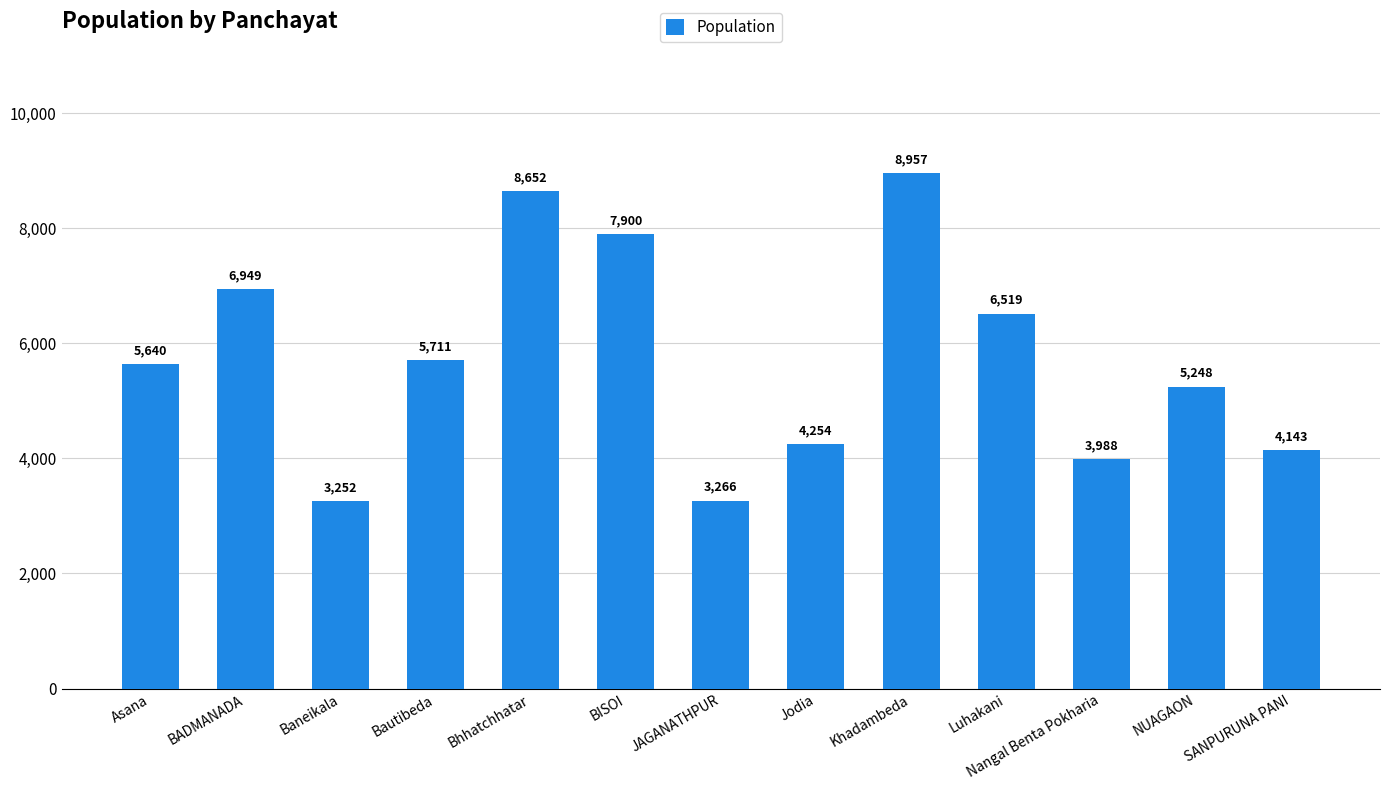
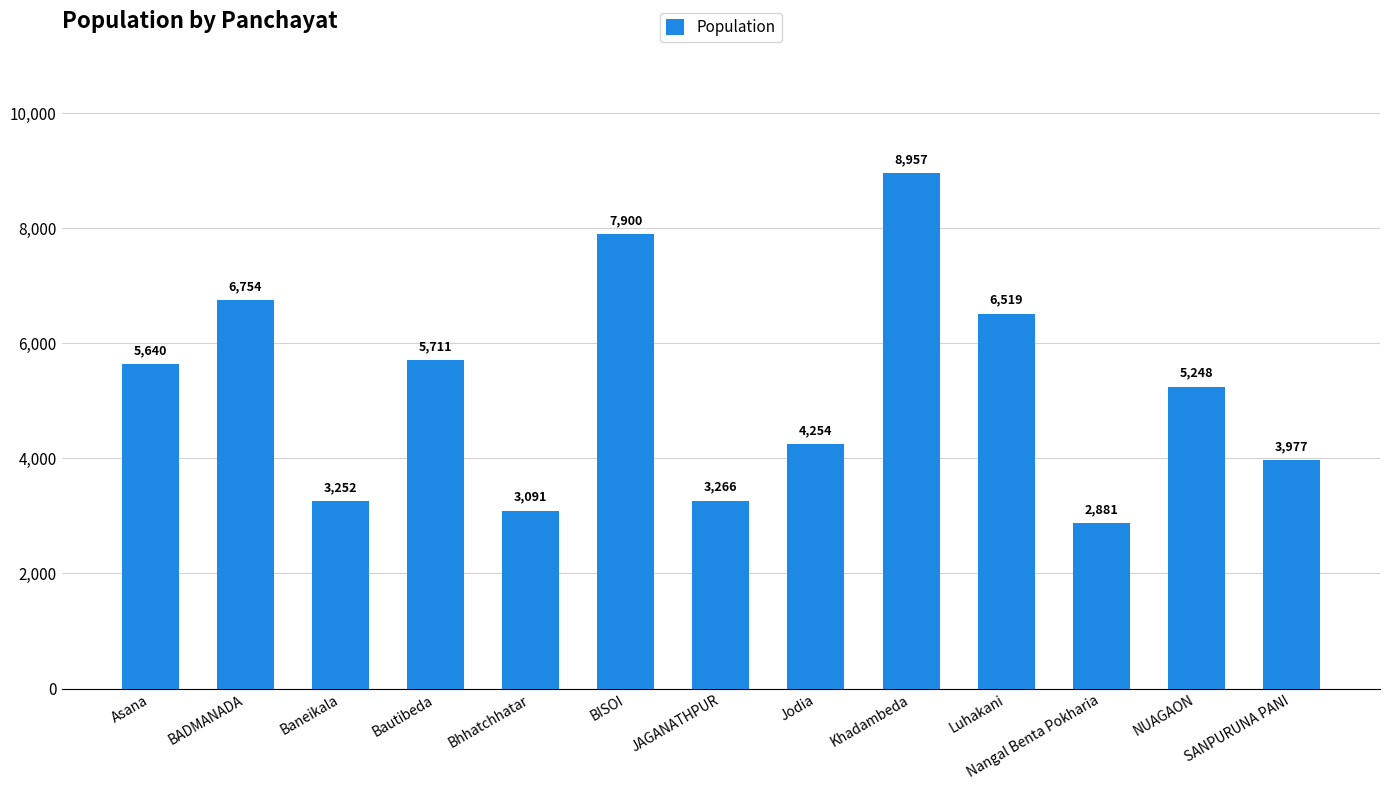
  {
    "Asana": "5,640",
-   "BADMANADA": "6,949",
+   "BADMANADA": "6,754",
    "Baneikala": "3,252",
    "Bautibeda": "5,711",
-   "Bhhatchhatar": "8,652",
+   "Bhhatchhatar": "3,091",
    "BISOI": "7,900",
    "JAGANATHPUR": "3,266",
    "Jodia": "4,254",
    "Khadambeda": "8,957",
    "Luhakani": "6,519",
-   "Nangal Benta Pokharia": "3,988",
+   "Nangal Benta Pokharia": "2,881",
    "NUAGAON": "5,248",
-   "SANPURUNA PANI": "4,143"
+   "SANPURUNA PANI": "3,977"
  }
